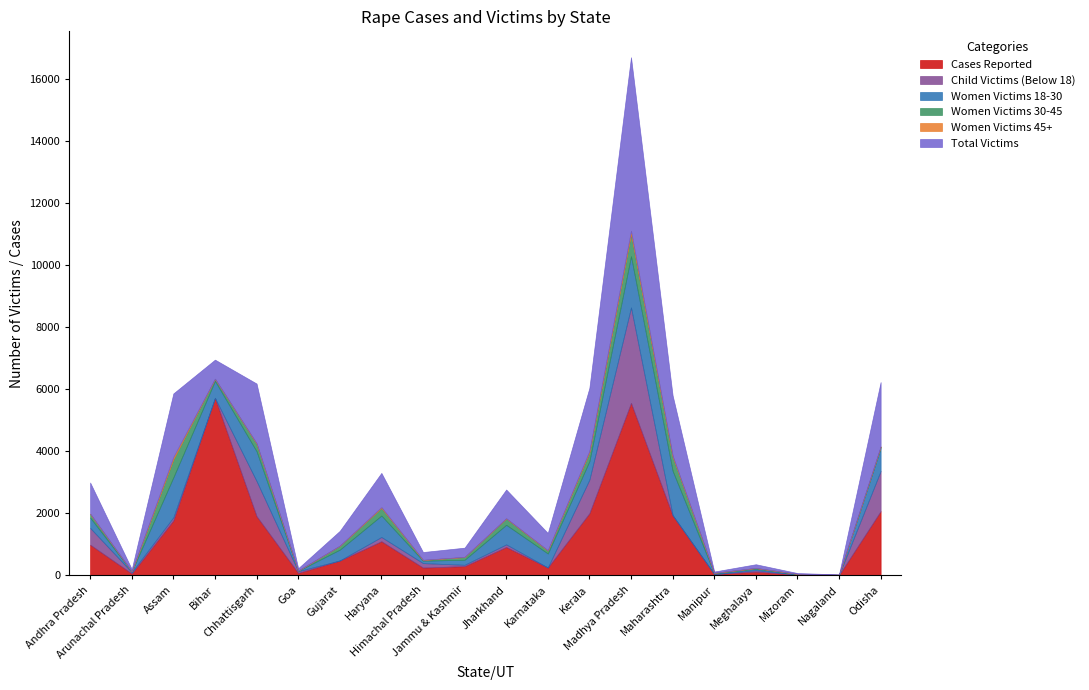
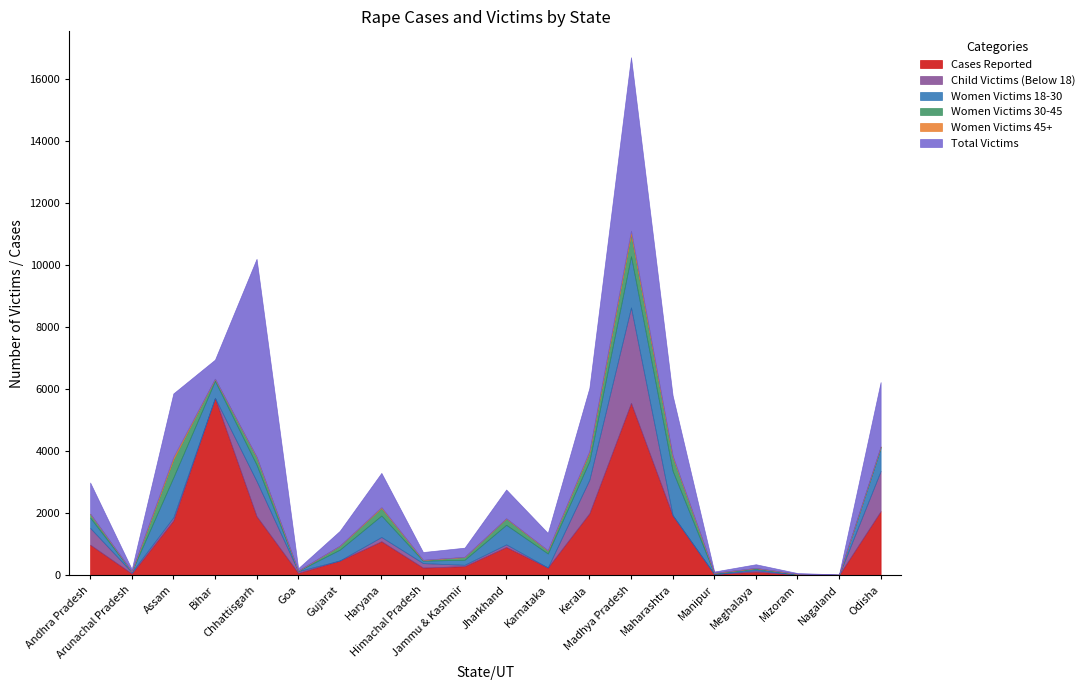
  {
    "Cases Reported": {
      "Andhra Pradesh": 1000,
      "Assam": 1800,
      "Chhattisgarh": 1900,
      "Haryana": 1100,
      "Himachal Pradesh": 200,
      "Jharkhand": 900,
      "Kerala": 2000,
      "Madhya Pradesh": 5600,
      "Odisha": 2100
    },
    "Child Victims (Below 18)": {
      "Andhra Pradesh": 500,
      "Assam": 100,
      "Chhattisgarh": 1100,
      "Haryana": 100,
      "Jharkhand": 100,
      "Kerala": 1100,
      "Madhya Pradesh": 3100,
      "Odisha": 1300
    },
    "Women Victims 18-30": {
      "Andhra Pradesh": 300,
      "Assam": 1300,
-     "Chhattisgarh": 1000,
+     "Chhattisgarh": 500,
      "Gujarat": 300,
      "Haryana": 700,
      "Jammu & Kashmir": 200,
      "Jharkhand": 600,
      "Karnataka": 500,
      "Kerala": 600,
      "Madhya Pradesh": 1700,
      "Maharashtra": 1400
    },
    "Women Victims 30-45": {
      "Madhya Pradesh": 700
    },
    "Women Victims 45+": {
      "Madhya Pradesh": 100
    },
    "Total Victims": {
      "Andhra Pradesh": 1000,
      "Assam": 2000,
      "Bihar": 600,
-     "Chhattisgarh": 1900,
+     "Chhattisgarh": 6400,
      "Gujarat": 500,
      "Haryana": 1100,
      "Himachal Pradesh": 300,
      "Jammu & Kashmir": 300,
      "Jharkhand": 900,
      "Karnataka": 600,
      "Kerala": 2000,
      "Madhya Pradesh": 5600,
      "Maharashtra": 1900,
      "Meghalaya": 100,
      "Odisha": 2100
    }
  }
